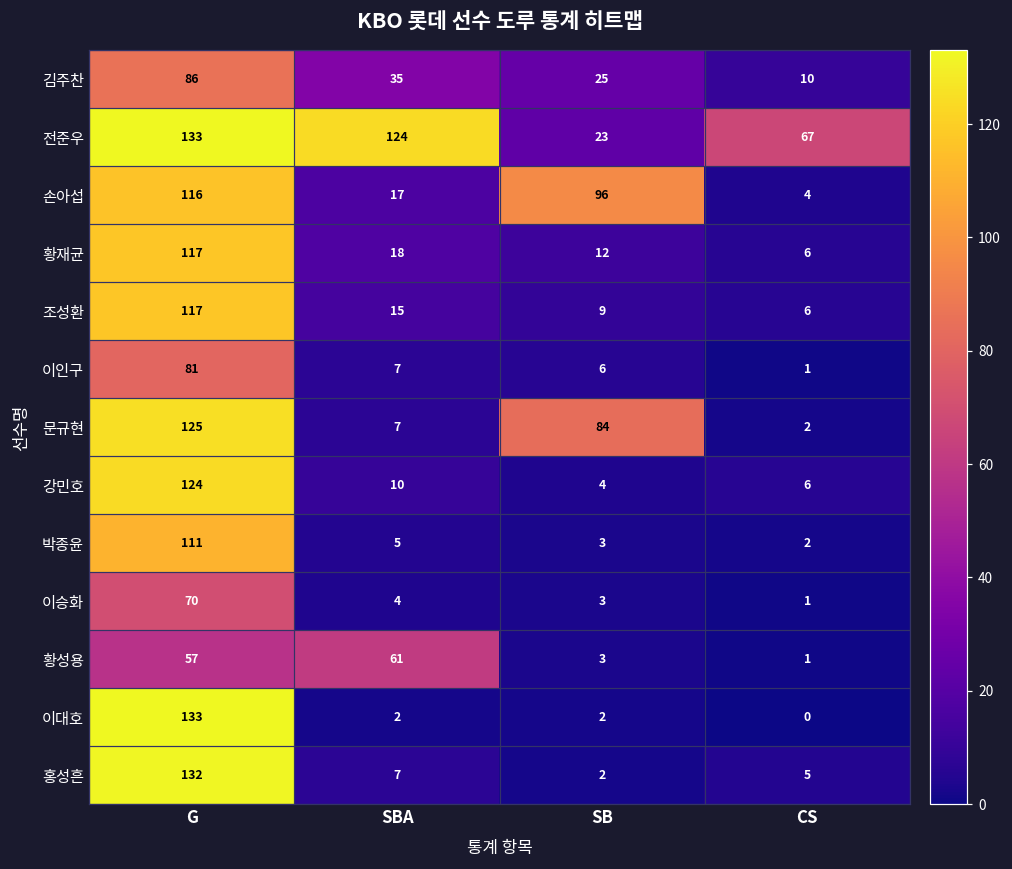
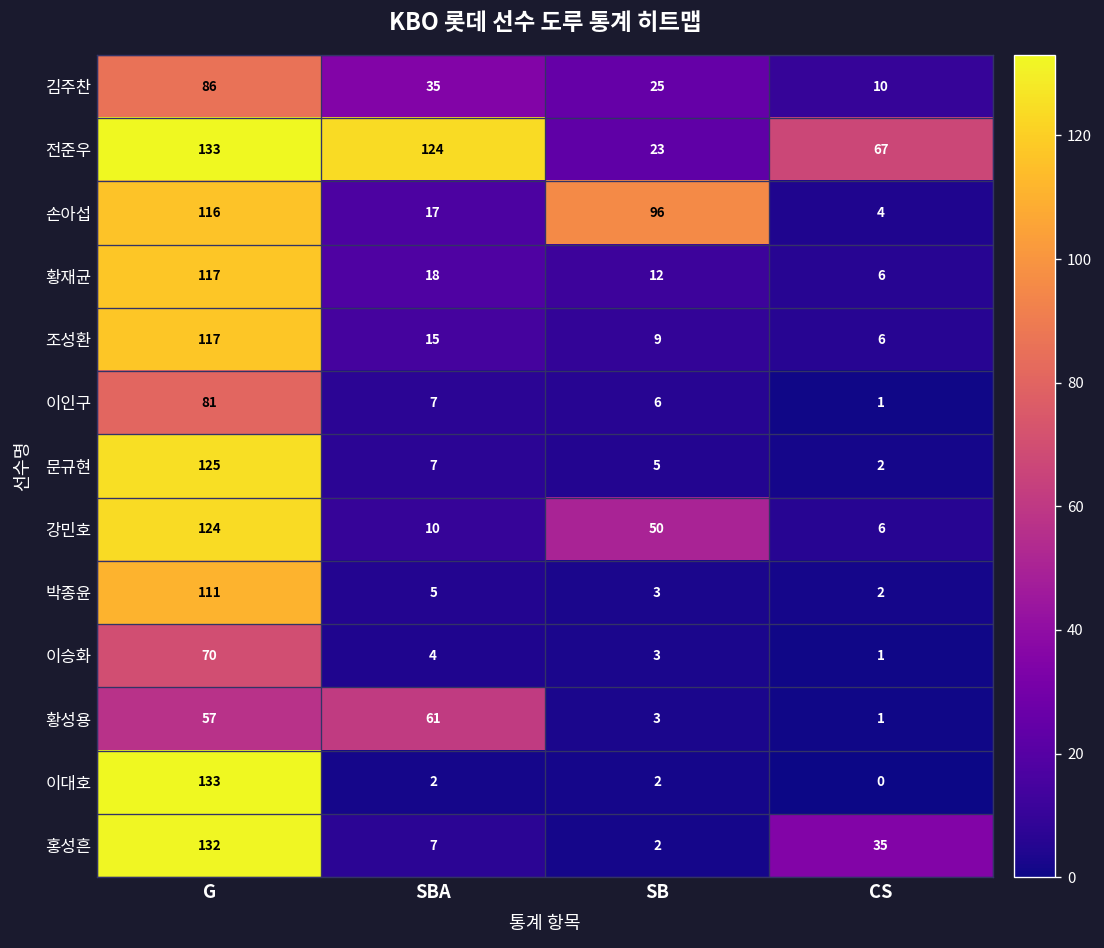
  {
    "김주찬": {
      "G": 86,
      "SBA": 35,
      "SB": 25,
      "CS": 10
    },
    "전준우": {
      "G": 133,
      "SBA": 124,
      "SB": 23,
      "CS": 67
    },
    "손아섭": {
      "G": 116,
      "SBA": 17,
      "SB": 96,
      "CS": 4
    },
    "황재균": {
      "G": 117,
      "SBA": 18,
      "SB": 12,
      "CS": 6
    },
    "조성환": {
      "G": 117,
      "SBA": 15,
      "SB": 9,
      "CS": 6
    },
    "이인구": {
      "G": 81,
      "SBA": 7,
      "SB": 6,
      "CS": 1
    },
    "문규현": {
      "G": 125,
      "SBA": 7,
-     "SB": 84,
+     "SB": 5,
      "CS": 2
    },
    "강민호": {
      "G": 124,
      "SBA": 10,
-     "SB": 4,
+     "SB": 50,
      "CS": 6
    },
    "박종윤": {
      "G": 111,
      "SBA": 5,
      "SB": 3,
      "CS": 2
    },
    "이승화": {
      "G": 70,
      "SBA": 4,
      "SB": 3,
      "CS": 1
    },
    "황성용": {
      "G": 57,
      "SBA": 61,
      "SB": 3,
      "CS": 1
    },
    "이대호": {
      "G": 133,
      "SBA": 2,
      "SB": 2,
      "CS": 0
    },
    "홍성흔": {
      "G": 132,
      "SBA": 7,
      "SB": 2,
-     "CS": 5
+     "CS": 35
    }
  }
